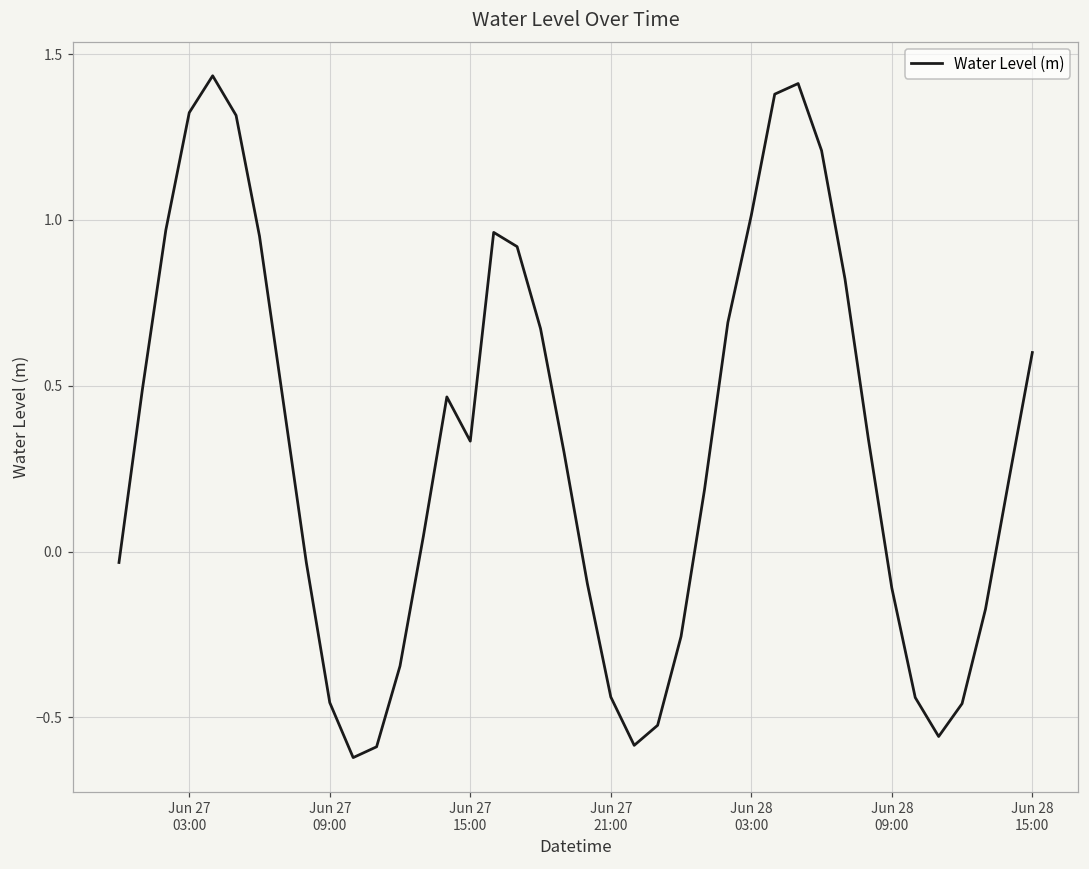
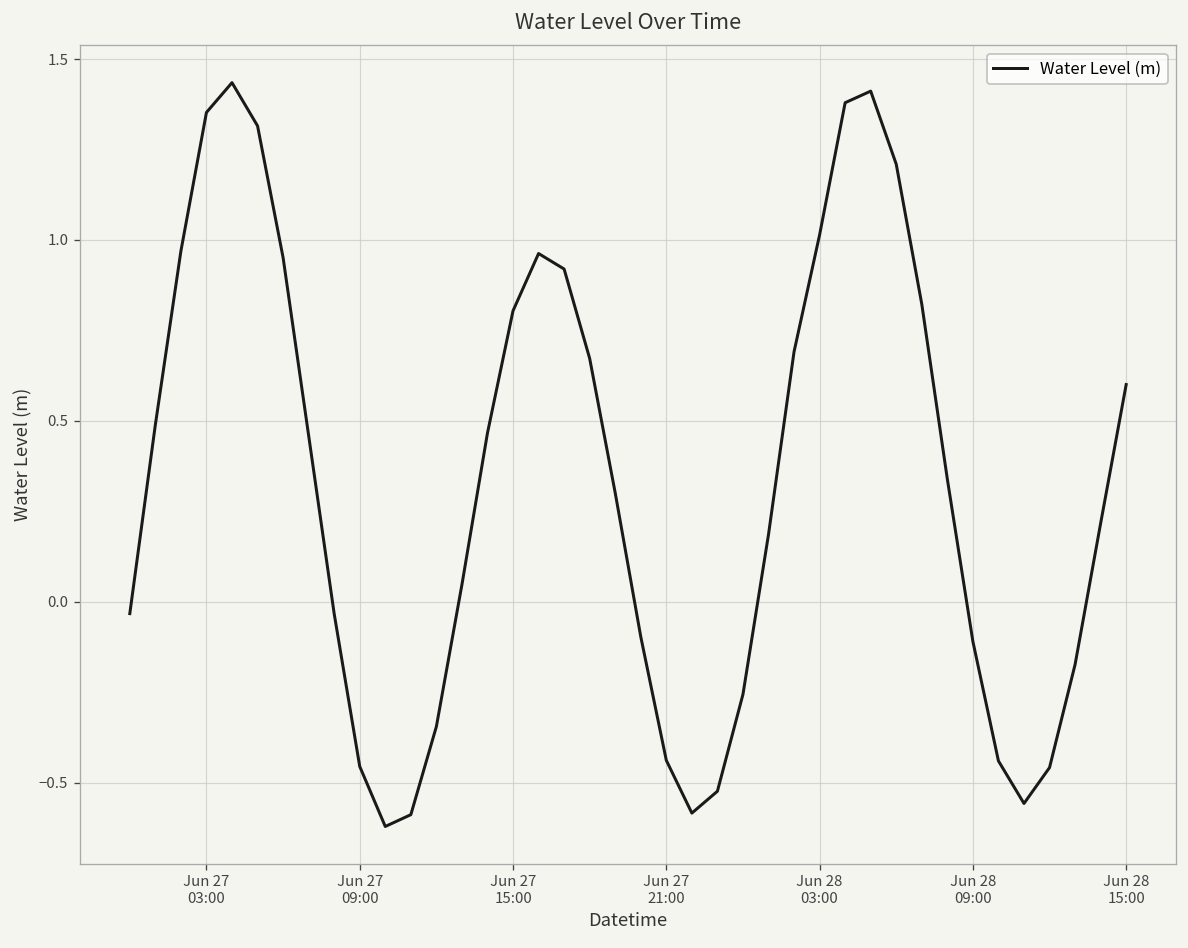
  {
-   "Jun 27 03:00": 1.32,
+   "Jun 27 03:00": 1.35,
    "Jun 27 09:00": -0.46,
-   "Jun 27 15:00": 0.33,
+   "Jun 27 15:00": 0.80,
    "Jun 27 21:00": -0.44,
    "Jun 28 03:00": 1.01,
    "Jun 28 09:00": -0.11,
    "Jun 28 15:00": 0.60
  }
